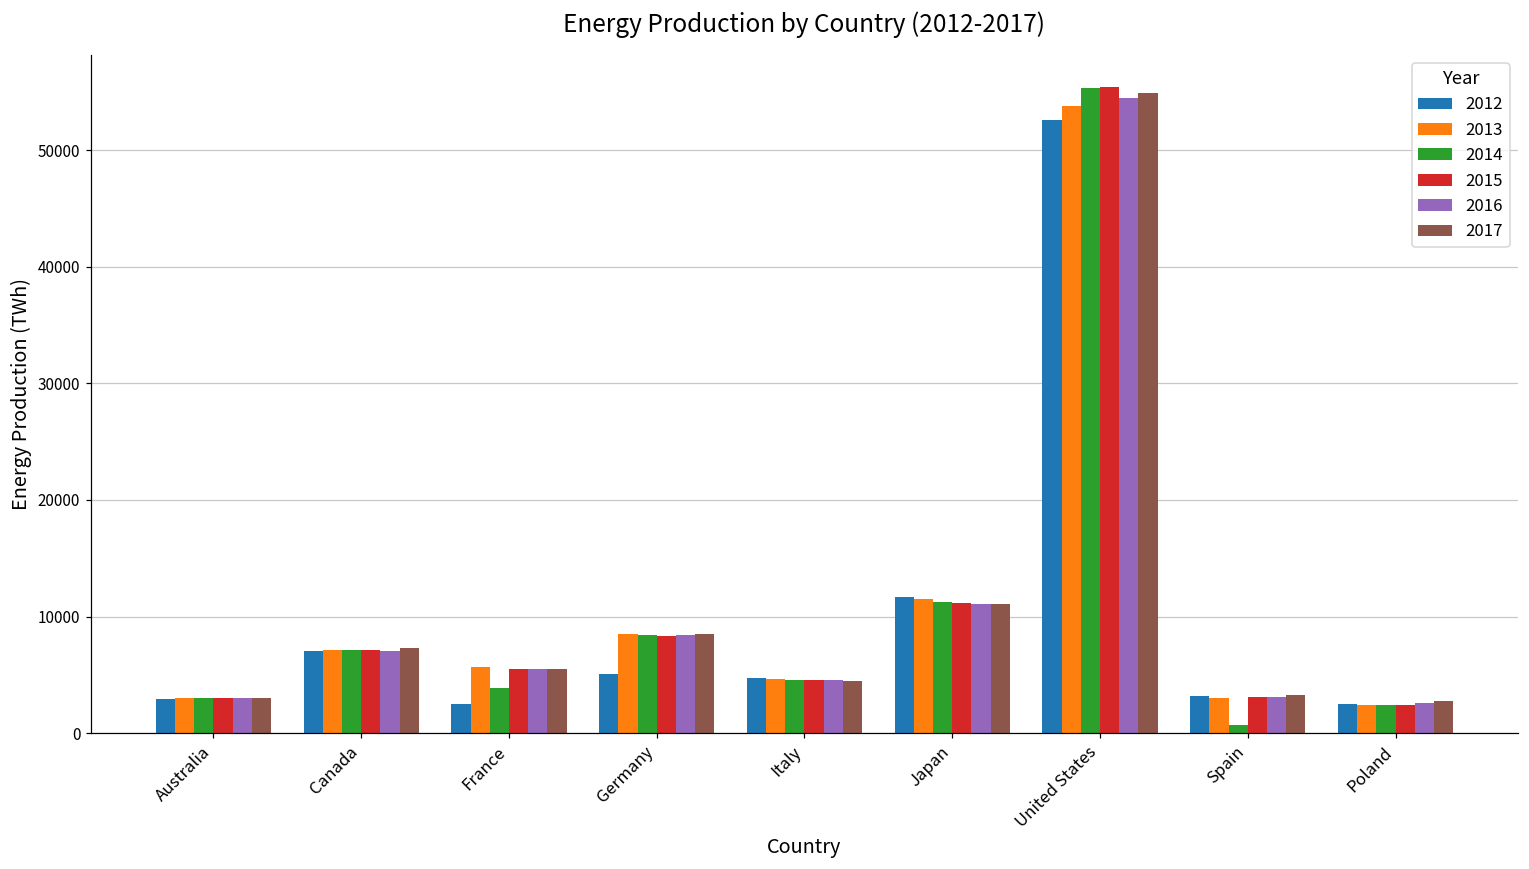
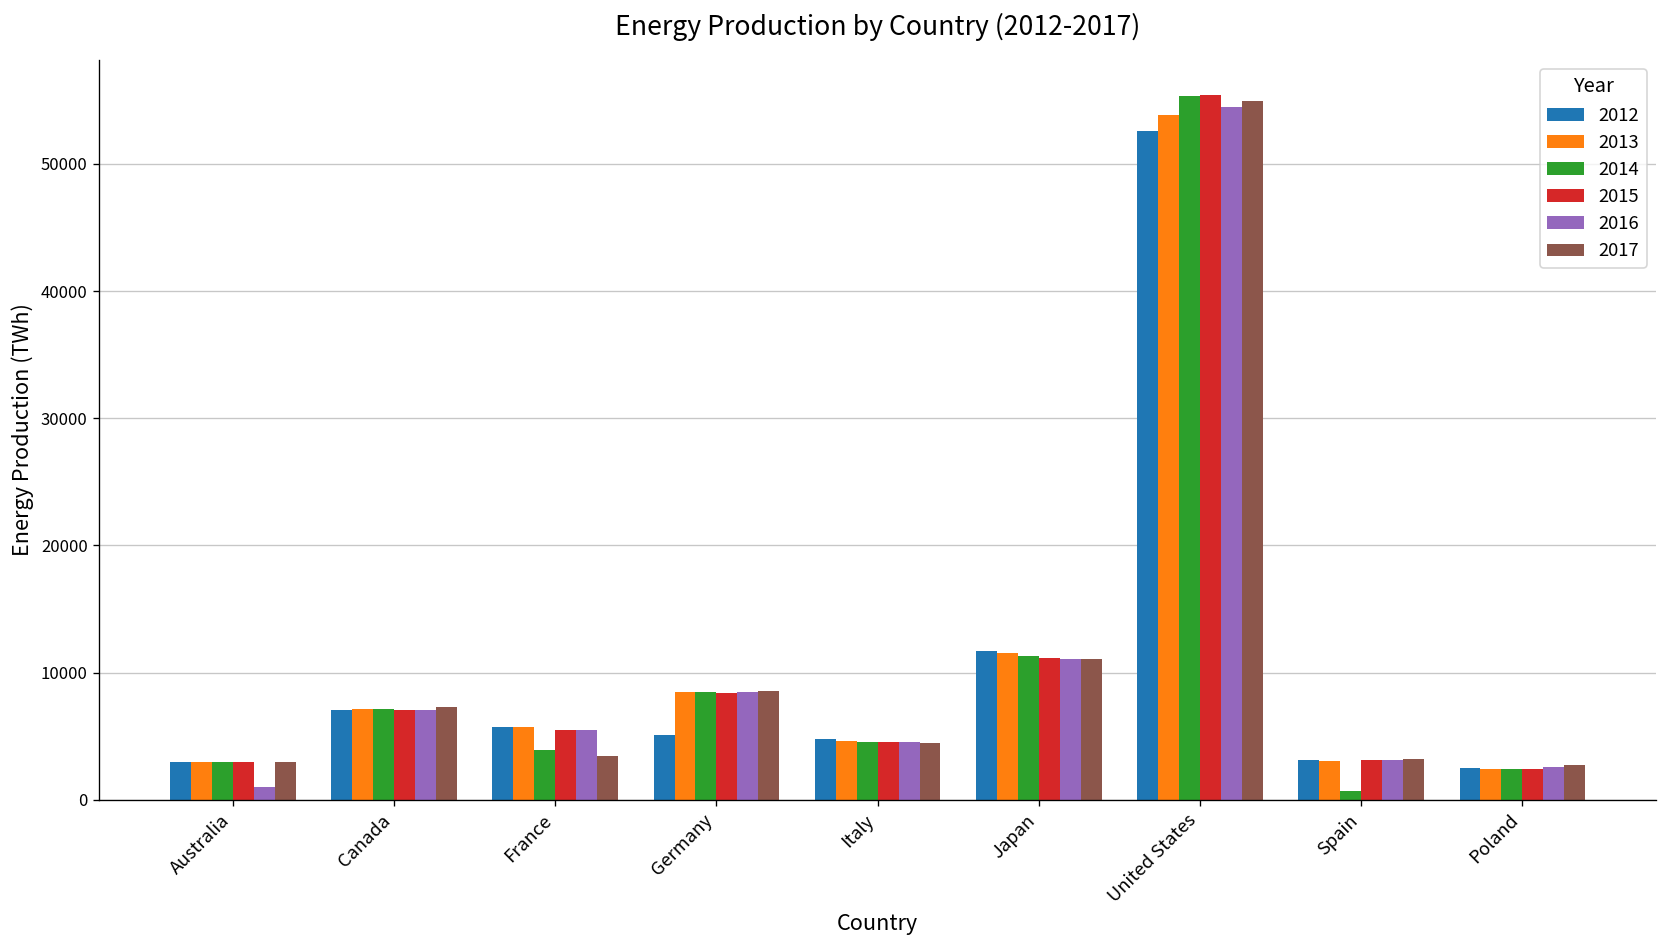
  {
    "2012": {
      "Australia": 3000,
      "Canada": 7100,
-     "France": 2500,
+     "France": 5700,
      "Germany": 5100,
      "Italy": 4700,
      "Japan": 11700,
      "United States": 52600,
      "Spain": 3200,
      "Poland": 2500
    },
    "2013": {
      "Australia": 3000,
      "Canada": 7200,
      "France": 5700,
      "Germany": 8500,
      "Italy": 4600,
      "Japan": 11600,
      "United States": 53800,
      "Spain": 3000,
      "Poland": 2400
    },
    "2014": {
      "Australia": 3000,
      "Canada": 7100,
      "France": 3900,
      "Germany": 8500,
      "Italy": 4500,
      "Japan": 11300,
      "United States": 55400,
      "Spain": 700,
      "Poland": 2400
    },
    "2015": {
      "Australia": 3000,
      "Canada": 7100,
      "France": 5500,
      "Germany": 8400,
      "Italy": 4600,
      "Japan": 11100,
      "United States": 55400,
      "Spain": 3100,
      "Poland": 2400
    },
    "2016": {
-     "Australia": 3000,
+     "Australia": 1000,
      "Canada": 7000,
      "France": 5500,
      "Germany": 8500,
      "Italy": 4600,
      "Japan": 11100,
      "United States": 54500,
      "Spain": 3100,
      "Poland": 2600
    },
    "2017": {
      "Australia": 3000,
      "Canada": 7300,
-     "France": 5500,
+     "France": 3400,
      "Germany": 8500,
      "Italy": 4500,
      "Japan": 11100,
      "United States": 54900,
      "Spain": 3200,
      "Poland": 2700
    }
  }
